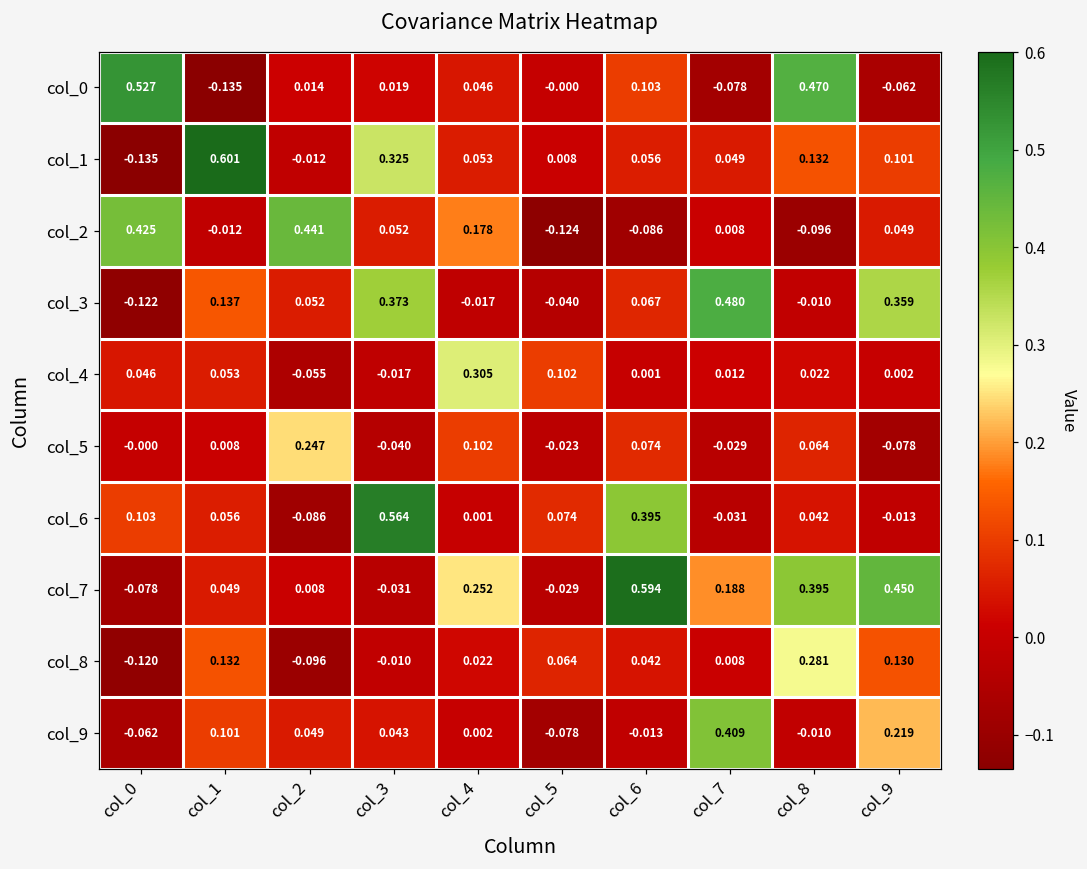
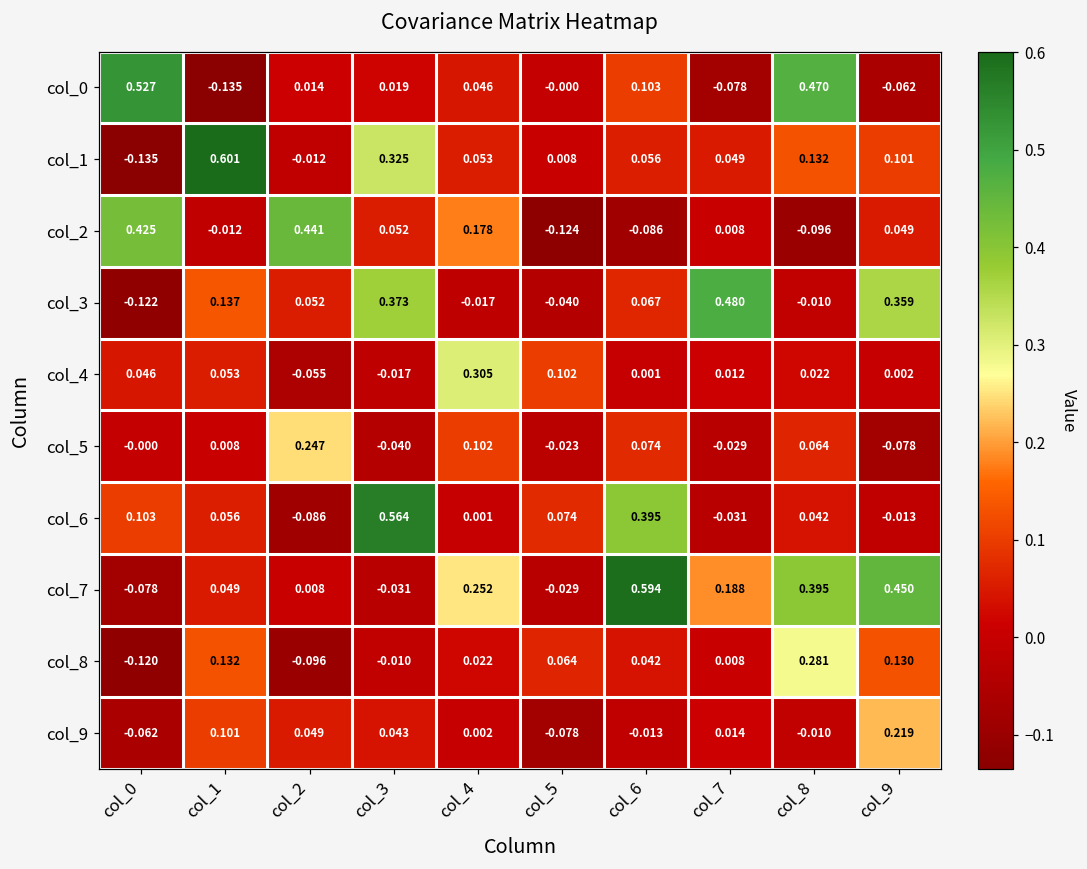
  {
    "col_0": {
      "col_0": 0.527,
      "col_1": -0.135,
      "col_2": 0.014,
      "col_3": 0.019,
      "col_4": 0.046,
      "col_5": -0.000,
      "col_6": 0.103,
      "col_7": -0.078,
      "col_8": 0.470,
      "col_9": -0.062
    },
    "col_1": {
      "col_0": -0.135,
      "col_1": 0.601,
      "col_2": -0.012,
      "col_3": 0.325,
      "col_4": 0.053,
      "col_5": 0.008,
      "col_6": 0.056,
      "col_7": 0.049,
      "col_8": 0.132,
      "col_9": 0.101
    },
    "col_2": {
      "col_0": 0.425,
      "col_1": -0.012,
      "col_2": 0.441,
      "col_3": 0.052,
      "col_4": 0.178,
      "col_5": -0.124,
      "col_6": -0.086,
      "col_7": 0.008,
      "col_8": -0.096,
      "col_9": 0.049
    },
    "col_3": {
      "col_0": -0.122,
      "col_1": 0.137,
      "col_2": 0.052,
      "col_3": 0.373,
      "col_4": -0.017,
      "col_5": -0.040,
      "col_6": 0.067,
      "col_7": 0.480,
      "col_8": -0.010,
      "col_9": 0.359
    },
    "col_4": {
      "col_0": 0.046,
      "col_1": 0.053,
      "col_2": -0.055,
      "col_3": -0.017,
      "col_4": 0.305,
      "col_5": 0.102,
      "col_6": 0.001,
      "col_7": 0.012,
      "col_8": 0.022,
      "col_9": 0.002
    },
    "col_5": {
      "col_0": -0.000,
      "col_1": 0.008,
      "col_2": 0.247,
      "col_3": -0.040,
      "col_4": 0.102,
      "col_5": -0.023,
      "col_6": 0.074,
      "col_7": -0.029,
      "col_8": 0.064,
      "col_9": -0.078
    },
    "col_6": {
      "col_0": 0.103,
      "col_1": 0.056,
      "col_2": -0.086,
      "col_3": 0.564,
      "col_4": 0.001,
      "col_5": 0.074,
      "col_6": 0.395,
      "col_7": -0.031,
      "col_8": 0.042,
      "col_9": -0.013
    },
    "col_7": {
      "col_0": -0.078,
      "col_1": 0.049,
      "col_2": 0.008,
      "col_3": -0.031,
      "col_4": 0.252,
      "col_5": -0.029,
      "col_6": 0.594,
      "col_7": 0.188,
      "col_8": 0.395,
      "col_9": 0.450
    },
    "col_8": {
      "col_0": -0.120,
      "col_1": 0.132,
      "col_2": -0.096,
      "col_3": -0.010,
      "col_4": 0.022,
      "col_5": 0.064,
      "col_6": 0.042,
      "col_7": 0.008,
      "col_8": 0.281,
      "col_9": 0.130
    },
    "col_9": {
      "col_0": -0.062,
      "col_1": 0.101,
      "col_2": 0.049,
      "col_3": 0.043,
      "col_4": 0.002,
      "col_5": -0.078,
      "col_6": -0.013,
-     "col_7": 0.409,
+     "col_7": 0.014,
      "col_8": -0.010,
      "col_9": 0.219
    }
  }
